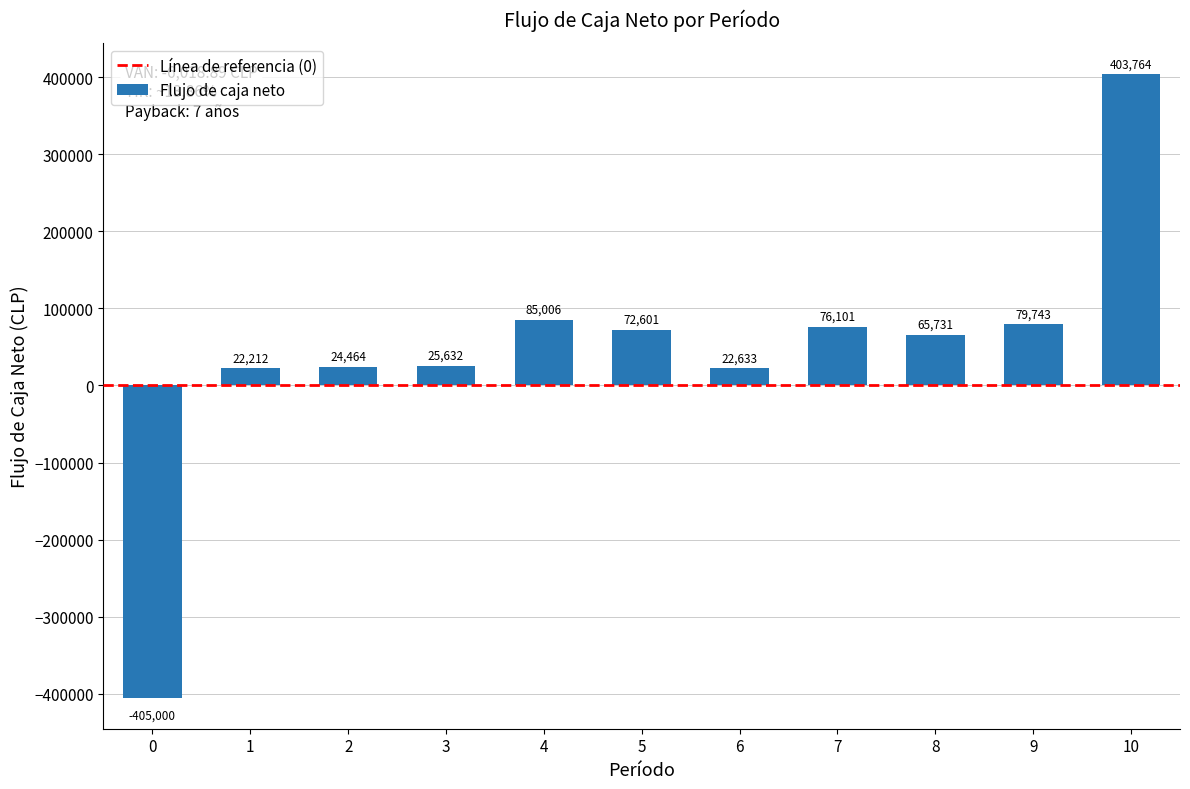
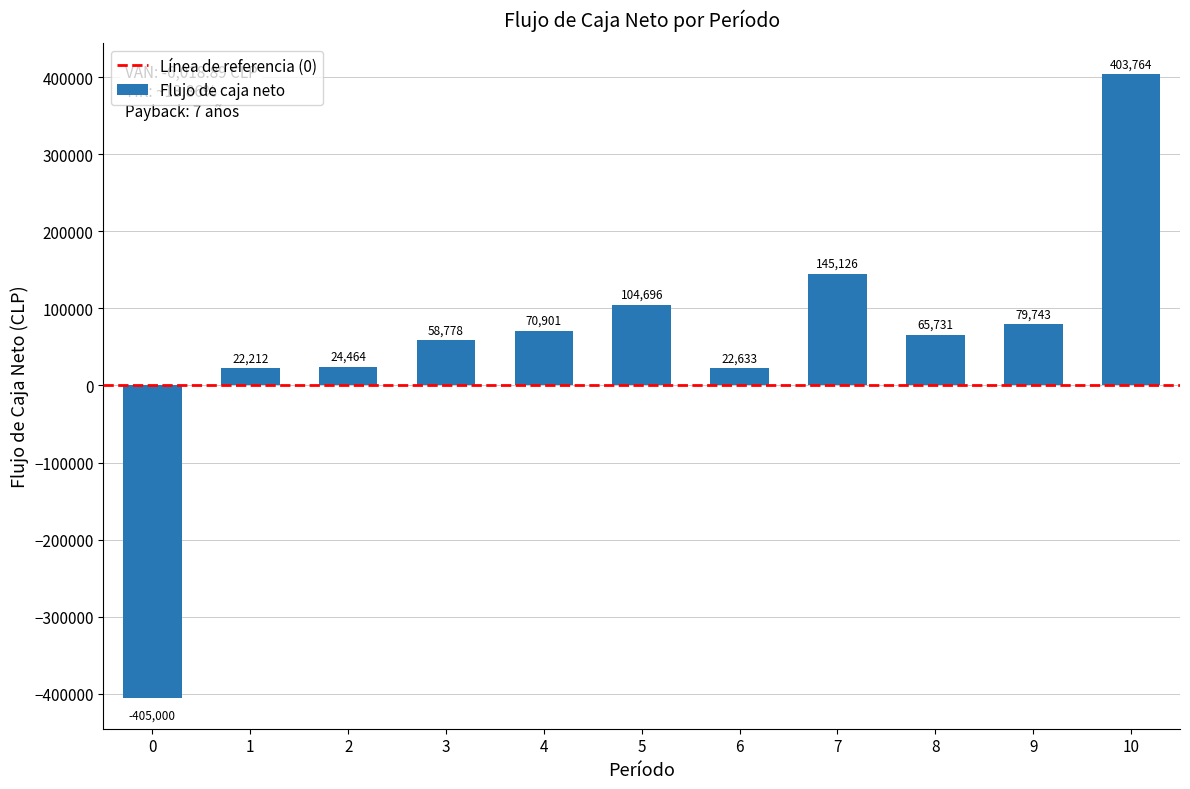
  {
    "0": "-405,000",
    "1": "22,212",
    "2": "24,464",
-   "3": "25,632",
-   "4": "85,006",
-   "5": "72,601",
+   "3": "58,778",
+   "4": "70,901",
+   "5": "104,696",
    "6": "22,633",
-   "7": "76,101",
+   "7": "145,126",
    "8": "65,731",
    "9": "79,743",
    "10": "403,764"
  }
